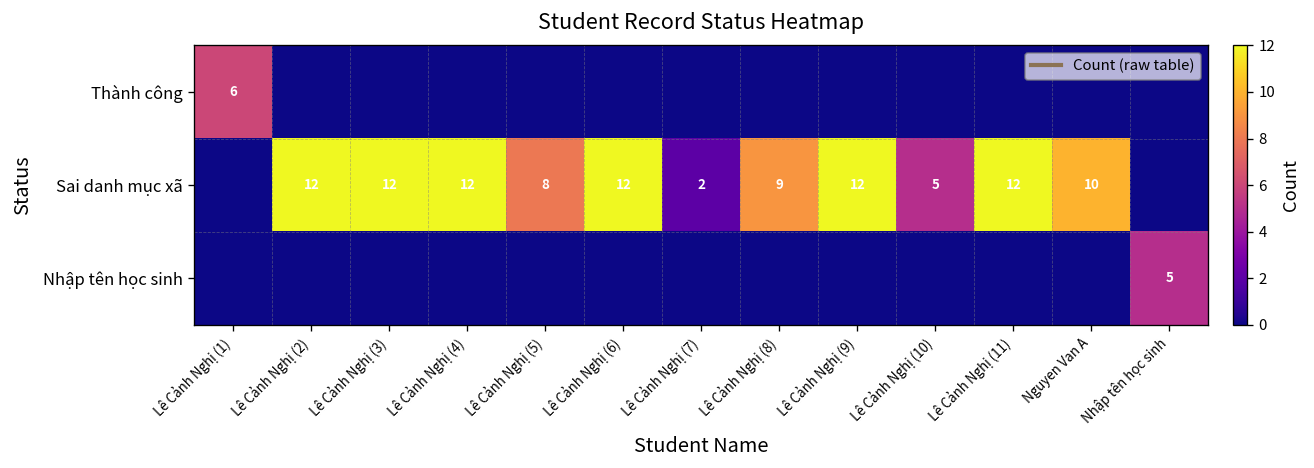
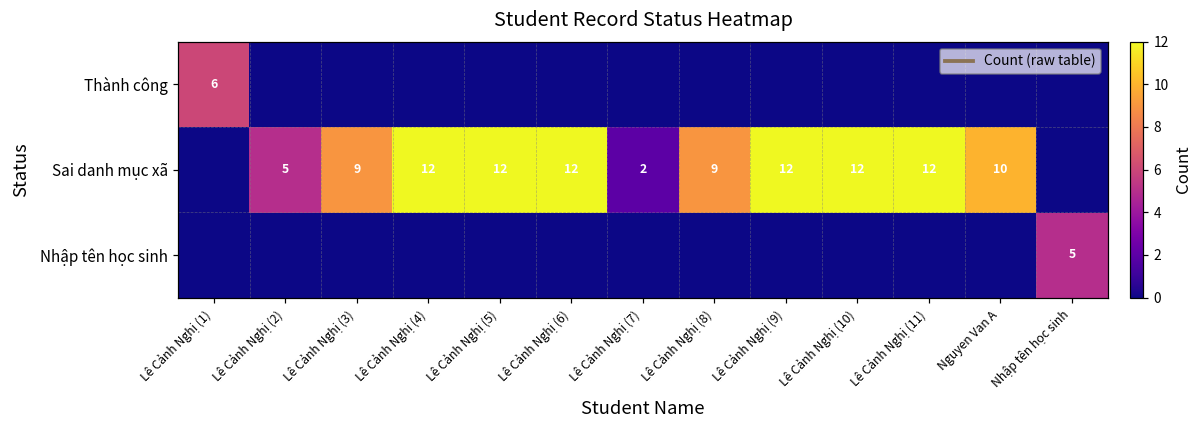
  {
    "Thành công": {
      "Lê Cảnh Nghị (1)": 6
    },
    "Sai danh mục xã": {
-     "Lê Cảnh Nghị (2)": 12,
-     "Lê Cảnh Nghị (3)": 12,
+     "Lê Cảnh Nghị (2)": 5,
+     "Lê Cảnh Nghị (3)": 9,
      "Lê Cảnh Nghị (4)": 12,
-     "Lê Cảnh Nghị (5)": 8,
+     "Lê Cảnh Nghị (5)": 12,
      "Lê Cảnh Nghị (6)": 12,
      "Lê Cảnh Nghị (7)": 2,
      "Lê Cảnh Nghị (8)": 9,
      "Lê Cảnh Nghị (9)": 12,
-     "Lê Cảnh Nghị (10)": 5,
+     "Lê Cảnh Nghị (10)": 12,
      "Lê Cảnh Nghị (11)": 12,
      "Nguyen Van A": 10
    },
    "Nhập tên học sinh": {
      "Nhập tên học sinh": 5
    }
  }
